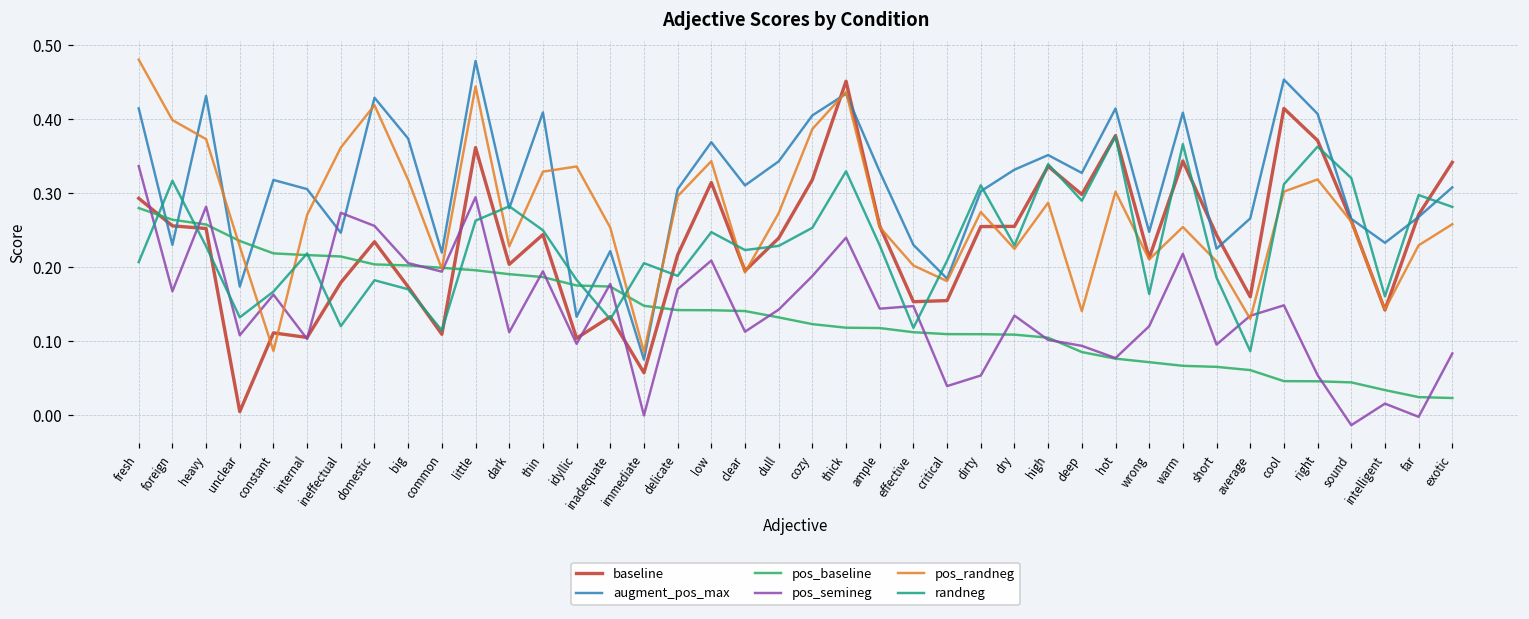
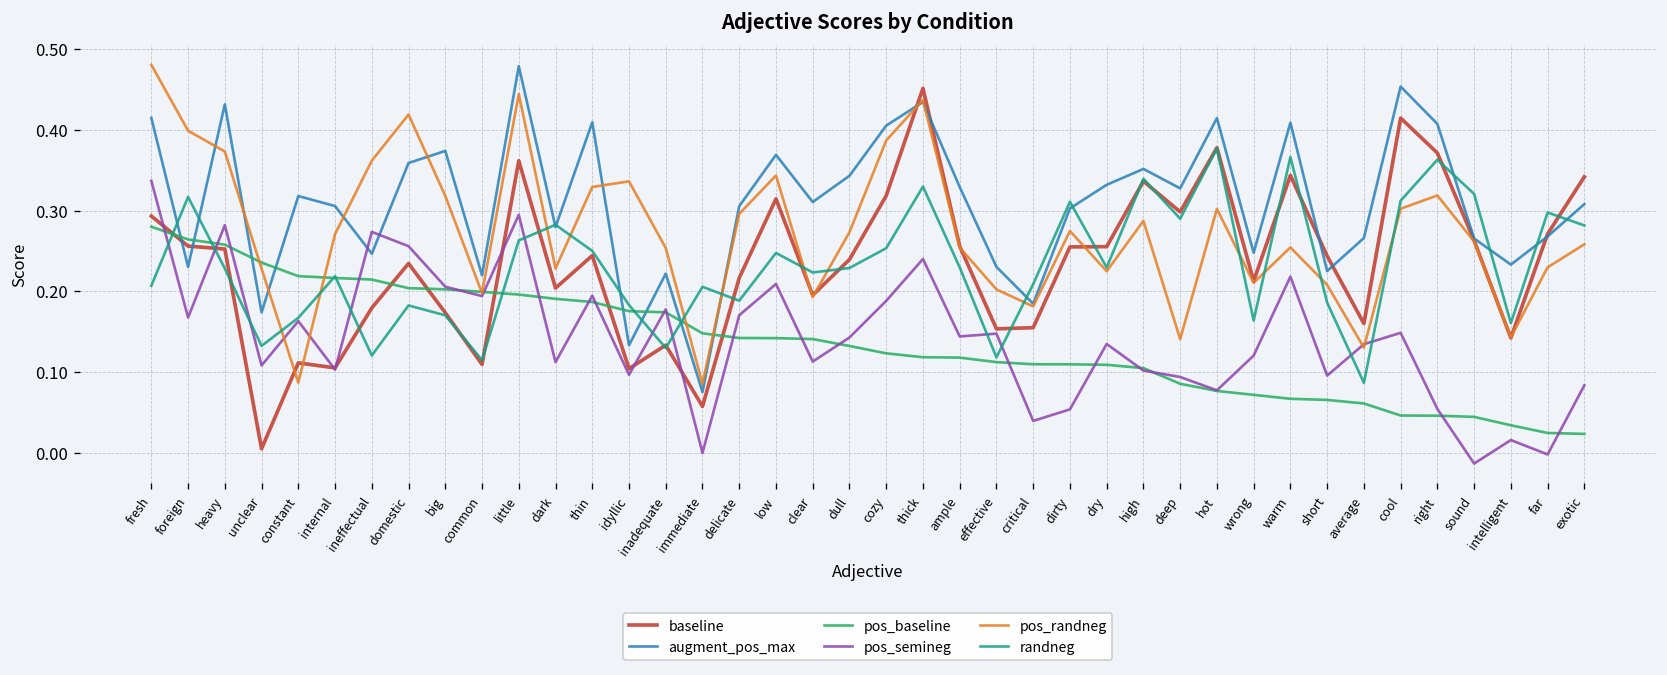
  {
    "baseline": {
      "fresh": 0.29,
      "foreign": 0.26,
      "heavy": 0.25,
      "unclear": 0.01,
      "constant": 0.11,
      "ineffectual": 0.18,
      "domestic": 0.23,
      "common": 0.11,
      "little": 0.36,
      "dark": 0.20,
      "thin": 0.24,
      "idyllic": 0.10,
      "immediate": 0.06,
      "delicate": 0.22,
      "low": 0.31,
      "dull": 0.24,
      "cozy": 0.32,
      "thick": 0.45,
      "effective": 0.15,
      "critical": 0.16,
      "dirty": 0.26,
      "dry": 0.26,
      "deep": 0.30,
      "warm": 0.34,
      "short": 0.24,
      "average": 0.16,
      "cool": 0.41,
      "right": 0.37,
      "exotic": 0.34
    },
    "augment_pos_max": {
      "fresh": 0.41,
      "foreign": 0.23,
      "heavy": 0.43,
      "unclear": 0.17,
      "constant": 0.32,
      "internal": 0.31,
      "ineffectual": 0.25,
-     "domestic": 0.43,
+     "domestic": 0.36,
      "big": 0.37,
      "common": 0.22,
      "little": 0.48,
      "thin": 0.41,
      "idyllic": 0.13,
      "inadequate": 0.22,
      "immediate": 0.08,
      "delicate": 0.31,
      "low": 0.37,
      "clear": 0.31,
      "dull": 0.34,
      "cozy": 0.41,
      "ample": 0.33,
      "effective": 0.23,
      "dirty": 0.30,
      "dry": 0.33,
      "high": 0.35,
      "deep": 0.33,
      "hot": 0.41,
      "wrong": 0.25,
      "warm": 0.41,
      "short": 0.23,
      "average": 0.27,
      "cool": 0.45,
      "right": 0.41,
      "intelligent": 0.23,
      "exotic": 0.31
    },
    "pos_semineg": {
      "fresh": 0.34,
      "foreign": 0.17,
      "heavy": 0.28,
      "unclear": 0.11,
      "constant": 0.16,
      "ineffectual": 0.27,
      "domestic": 0.26,
      "little": 0.29,
      "dark": 0.11,
      "thin": 0.19,
      "idyllic": 0.10,
      "immediate": 0.00,
      "delicate": 0.17,
      "low": 0.21,
      "clear": 0.11,
      "dull": 0.14,
      "cozy": 0.19,
      "thick": 0.24,
      "ample": 0.14,
      "effective": 0.15,
      "critical": 0.04,
      "dirty": 0.05,
      "dry": 0.13,
      "deep": 0.09,
      "wrong": 0.12,
      "warm": 0.22,
      "short": 0.10,
      "average": 0.13,
      "cool": 0.15,
      "right": 0.05,
      "sound": -0.01,
      "intelligent": 0.02,
      "far": 0.00,
      "exotic": 0.08
    },
    "pos_randneg": {
      "fresh": 0.48,
      "foreign": 0.40,
      "heavy": 0.37,
      "unclear": 0.23,
      "constant": 0.09,
      "internal": 0.27,
      "ineffectual": 0.36,
      "domestic": 0.42,
      "big": 0.32,
      "little": 0.44,
      "dark": 0.23,
      "thin": 0.33,
      "idyllic": 0.34,
      "inadequate": 0.25,
      "immediate": 0.09,
      "delicate": 0.30,
      "low": 0.34,
      "dull": 0.27,
      "cozy": 0.39,
      "effective": 0.20,
      "dirty": 0.27,
      "dry": 0.22,
      "high": 0.29,
      "deep": 0.14,
      "hot": 0.30,
      "warm": 0.25,
      "short": 0.21,
      "average": 0.13,
      "cool": 0.30,
      "right": 0.32,
      "far": 0.23,
      "exotic": 0.26
    }
  }
